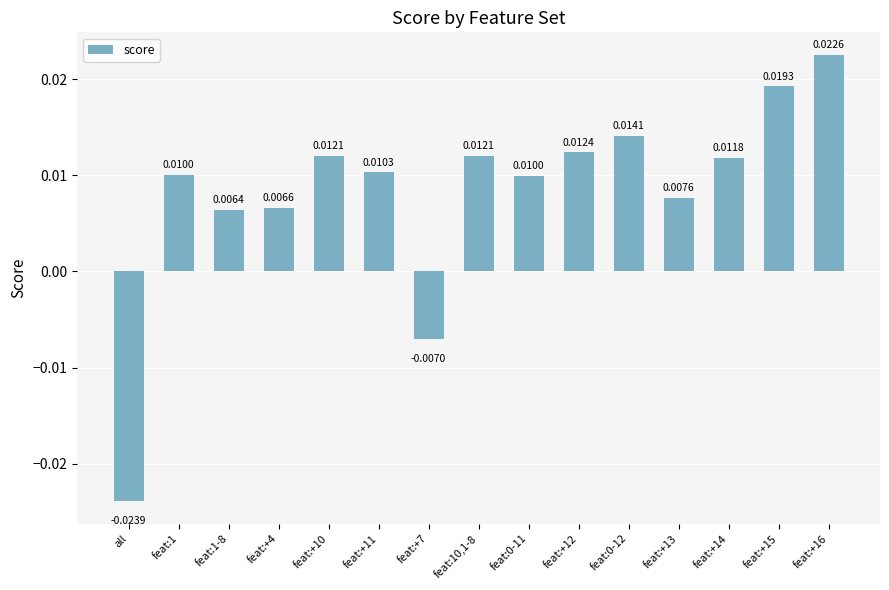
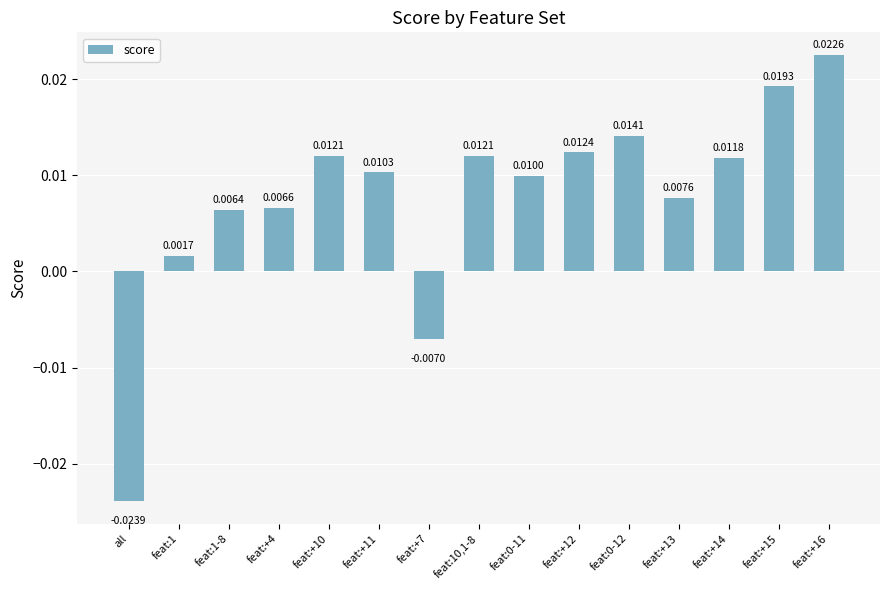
  {
    "all": -0.0239,
-   "feat:1": 0.0100,
+   "feat:1": 0.0017,
    "feat:1-8": 0.0064,
    "feat:+4": 0.0066,
    "feat:+10": 0.0121,
    "feat:+11": 0.0103,
    "feat:+7": -0.0070,
    "feat:10,1-8": 0.0121,
    "feat:0-11": 0.0100,
    "feat:+12": 0.0124,
    "feat:0-12": 0.0141,
    "feat:+13": 0.0076,
    "feat:+14": 0.0118,
    "feat:+15": 0.0193,
    "feat:+16": 0.0226
  }
